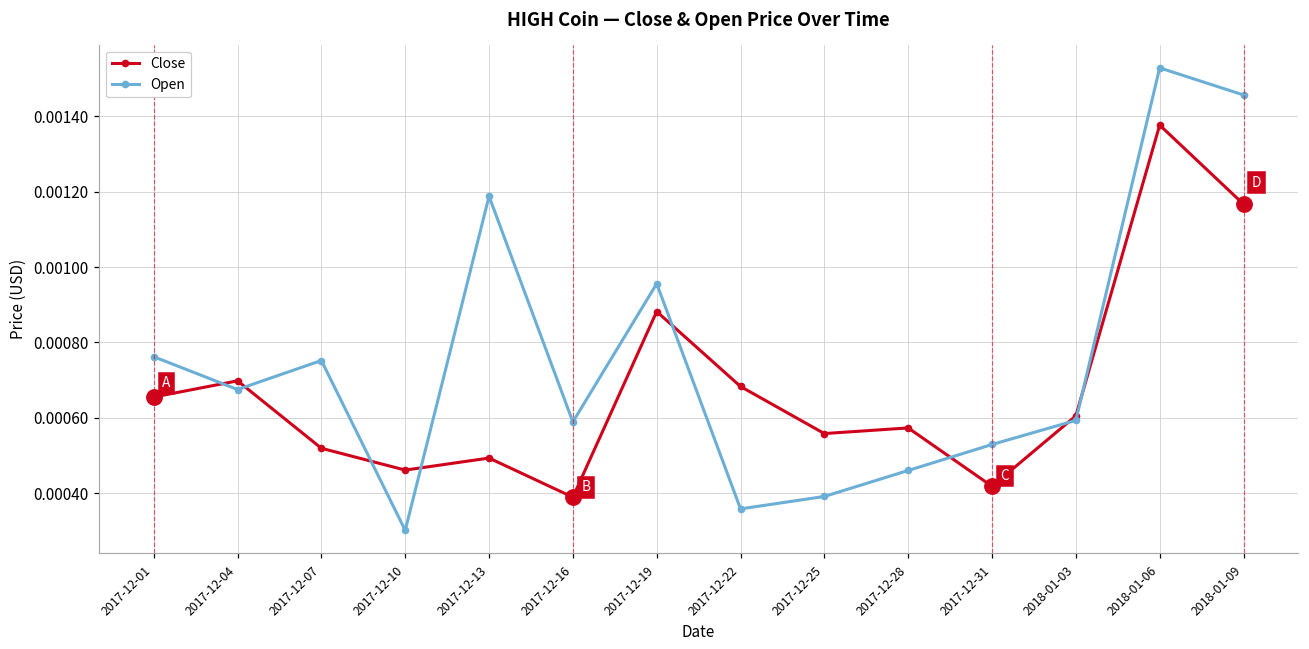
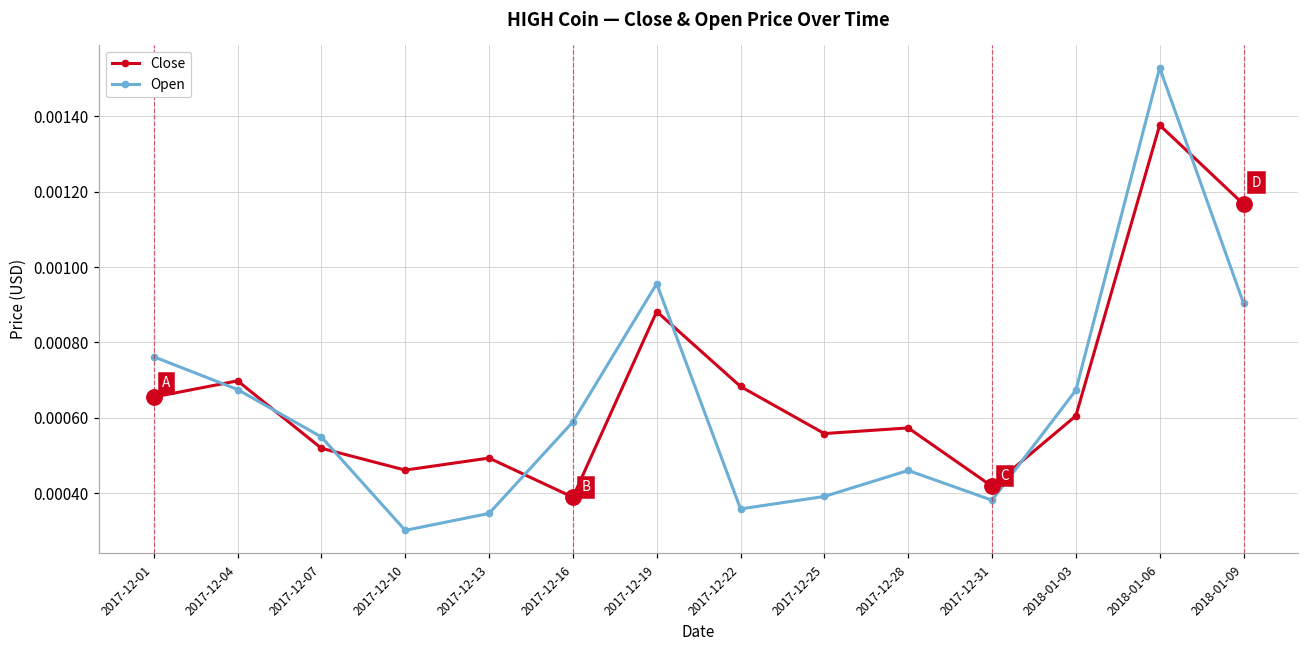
  {
    "Open": {
      "2017-12-01": 0.00076,
      "2017-12-04": 0.00068,
-     "2017-12-07": 0.00075,
+     "2017-12-07": 0.00055,
      "2017-12-10": 0.00030,
-     "2017-12-13": 0.00119,
+     "2017-12-13": 0.00035,
      "2017-12-16": 0.00059,
      "2017-12-19": 0.00096,
      "2017-12-22": 0.00036,
      "2017-12-25": 0.00039,
      "2017-12-28": 0.00046,
-     "2017-12-31": 0.00053,
-     "2018-01-03": 0.00059,
+     "2017-12-31": 0.00038,
+     "2018-01-03": 0.00067,
      "2018-01-06": 0.00153,
-     "2018-01-09": 0.00146
+     "2018-01-09": 0.00090
    }
  }
